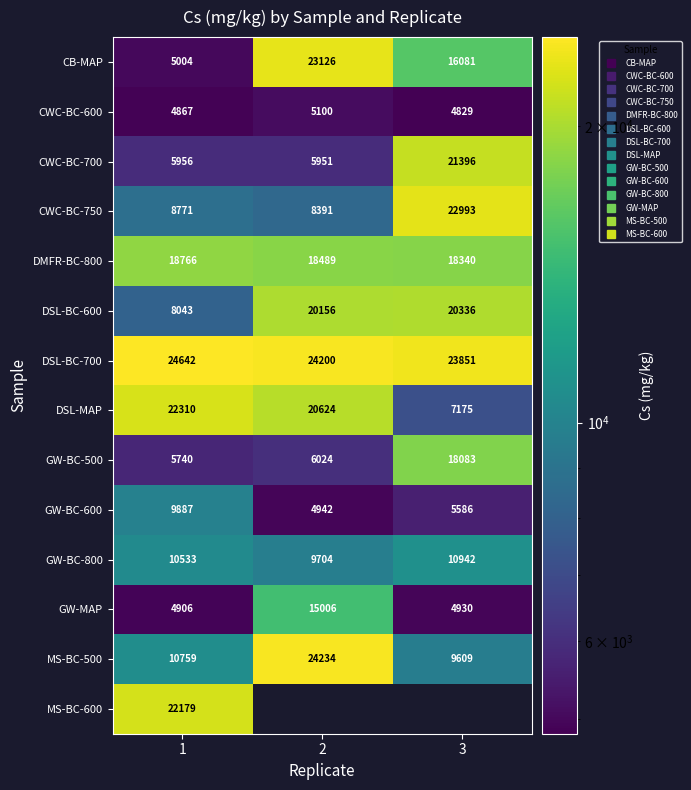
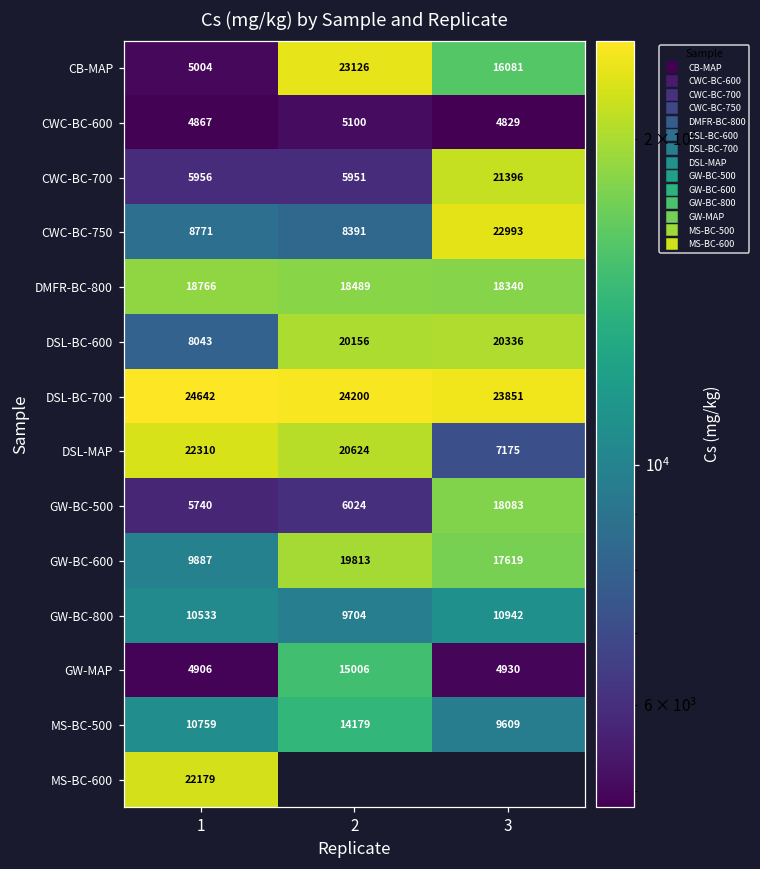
  {
    "CB-MAP": {
      "1": 5004,
      "2": 23126,
      "3": 16081
    },
    "CWC-BC-600": {
      "1": 4867,
      "2": 5100,
      "3": 4829
    },
    "CWC-BC-700": {
      "1": 5956,
      "2": 5951,
      "3": 21396
    },
    "CWC-BC-750": {
      "1": 8771,
      "2": 8391,
      "3": 22993
    },
    "DMFR-BC-800": {
      "1": 18766,
      "2": 18489,
      "3": 18340
    },
    "DSL-BC-600": {
      "1": 8043,
      "2": 20156,
      "3": 20336
    },
    "DSL-BC-700": {
      "1": 24642,
      "2": 24200,
      "3": 23851
    },
    "DSL-MAP": {
      "1": 22310,
      "2": 20624,
      "3": 7175
    },
    "GW-BC-500": {
      "1": 5740,
      "2": 6024,
      "3": 18083
    },
    "GW-BC-600": {
      "1": 9887,
-     "2": 4942,
-     "3": 5586
+     "2": 19813,
+     "3": 17619
    },
    "GW-BC-800": {
      "1": 10533,
      "2": 9704,
      "3": 10942
    },
    "GW-MAP": {
      "1": 4906,
      "2": 15006,
      "3": 4930
    },
    "MS-BC-500": {
      "1": 10759,
-     "2": 24234,
+     "2": 14179,
      "3": 9609
    },
    "MS-BC-600": {
      "1": 22179
    }
  }
